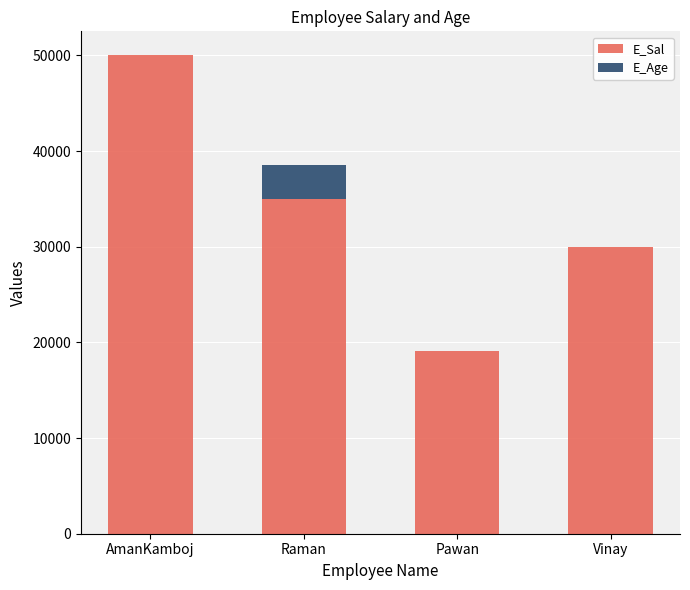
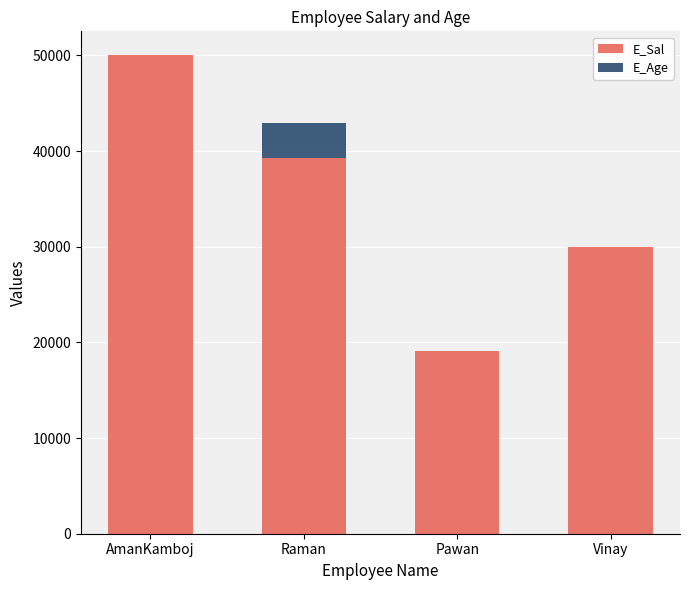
  {
    "E_Sal": {
      "AmanKamboj": 50000,
-     "Raman": 35000,
+     "Raman": 39000,
      "Pawan": 19000,
      "Vinay": 30000
    },
    "E_Age": {
      "Raman": 4000
    }
  }
